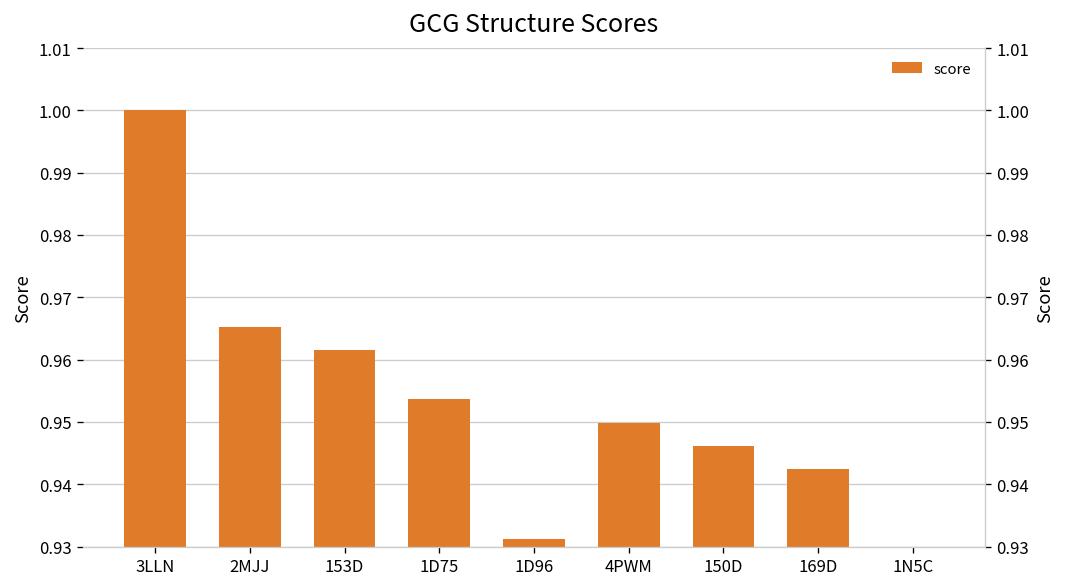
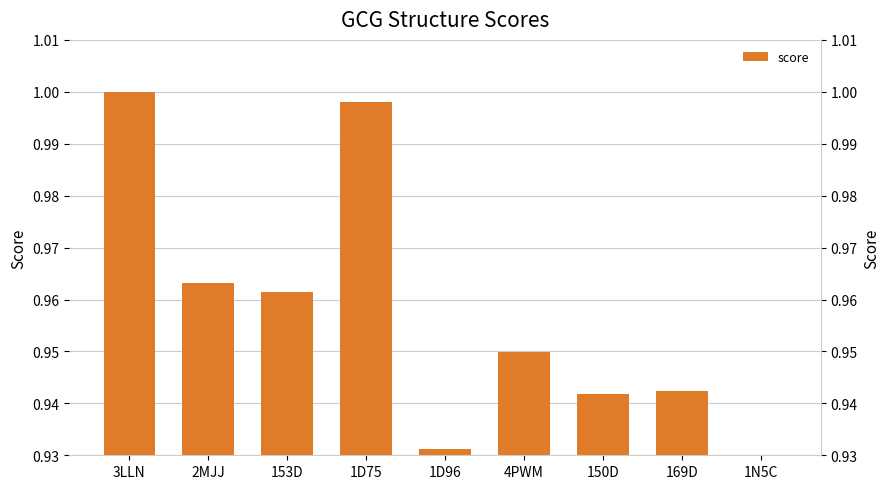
  {
    "3LLN": 1.000,
-   "2MJJ": 0.965,
+   "2MJJ": 0.963,
    "153D": 0.962,
-   "1D75": 0.954,
+   "1D75": 0.998,
    "1D96": 0.931,
    "4PWM": 0.950,
-   "150D": 0.946,
+   "150D": 0.942,
    "169D": 0.942
  }
